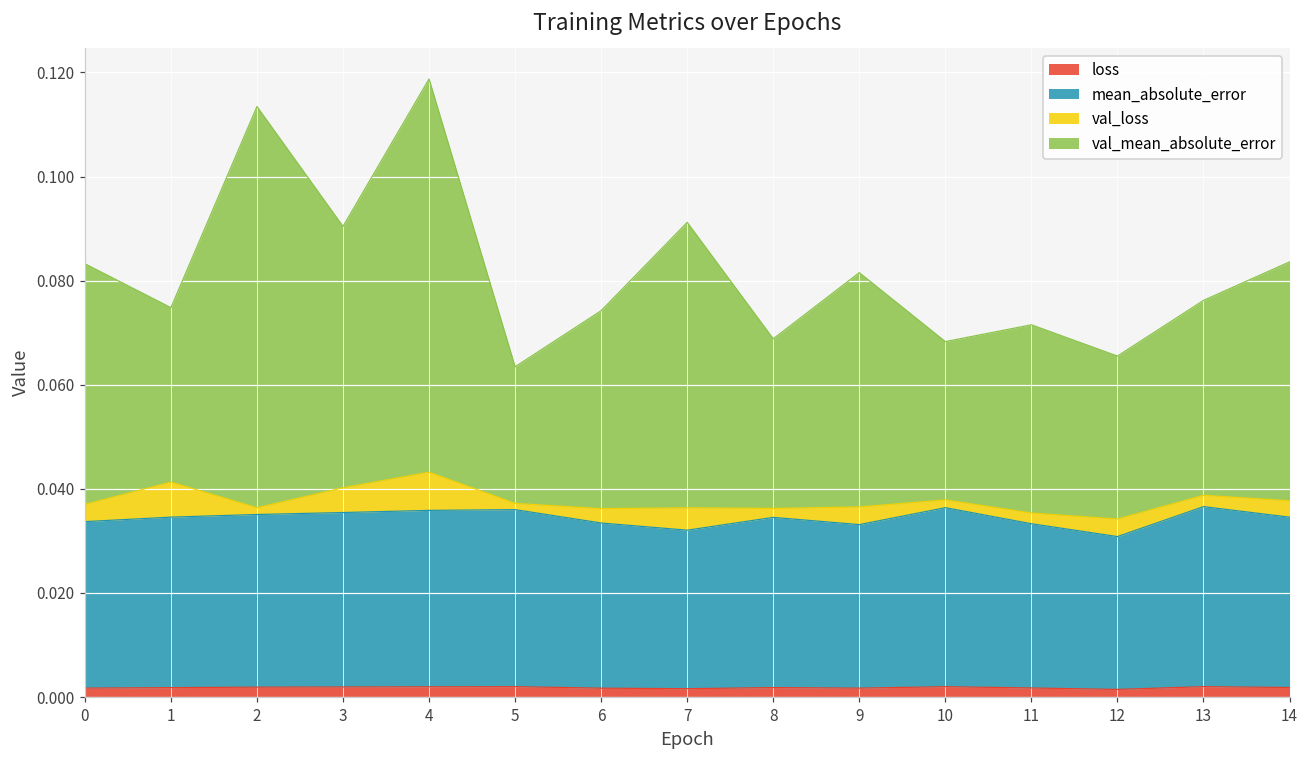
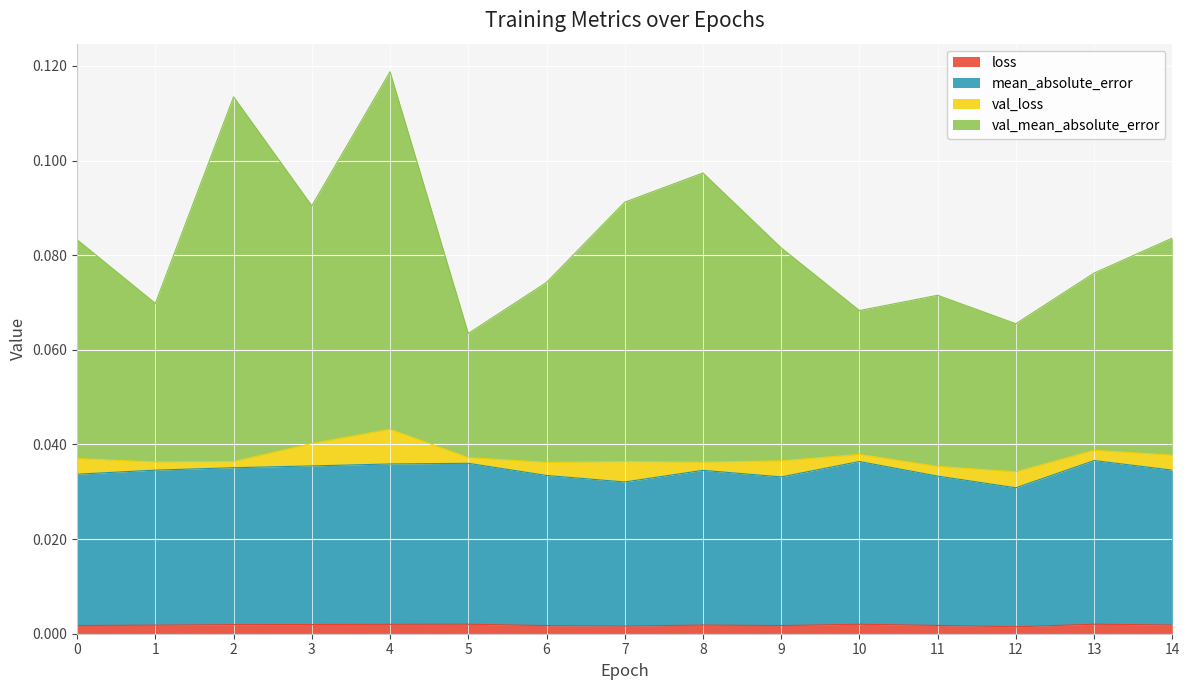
  {
    "loss": {
      "0": 0.002,
      "1": 0.002,
      "2": 0.002,
      "3": 0.002,
      "4": 0.002,
      "5": 0.002,
      "6": 0.002,
      "7": 0.002,
      "8": 0.002,
      "9": 0.002,
      "10": 0.002,
      "11": 0.002,
      "12": 0.001,
      "13": 0.002,
      "14": 0.002
    },
    "mean_absolute_error": {
      "0": 0.032,
      "1": 0.033,
      "2": 0.033,
      "3": 0.034,
      "4": 0.034,
      "5": 0.034,
      "6": 0.032,
      "7": 0.030,
      "8": 0.033,
      "9": 0.031,
      "10": 0.034,
      "11": 0.032,
      "12": 0.029,
      "13": 0.035,
      "14": 0.033
    },
    "val_loss": {
      "0": 0.003,
-     "1": 0.007,
+     "1": 0.002,
      "2": 0.001,
      "3": 0.005,
      "4": 0.007,
      "5": 0.001,
      "6": 0.003,
      "7": 0.004,
      "8": 0.002,
      "9": 0.003,
      "10": 0.001,
      "11": 0.002,
      "12": 0.003,
      "13": 0.002,
      "14": 0.003
    },
    "val_mean_absolute_error": {
      "0": 0.046,
      "1": 0.034,
      "2": 0.077,
      "3": 0.050,
      "4": 0.076,
      "5": 0.026,
      "6": 0.038,
      "7": 0.055,
-     "8": 0.033,
+     "8": 0.061,
      "9": 0.045,
      "10": 0.030,
      "11": 0.036,
      "12": 0.031,
      "13": 0.037,
      "14": 0.046
    }
  }
